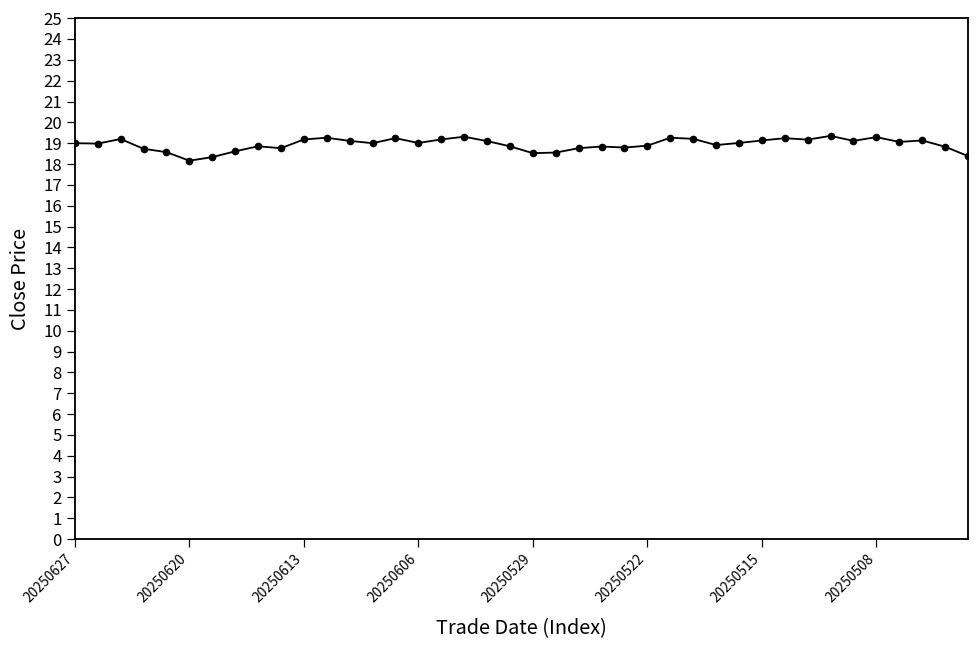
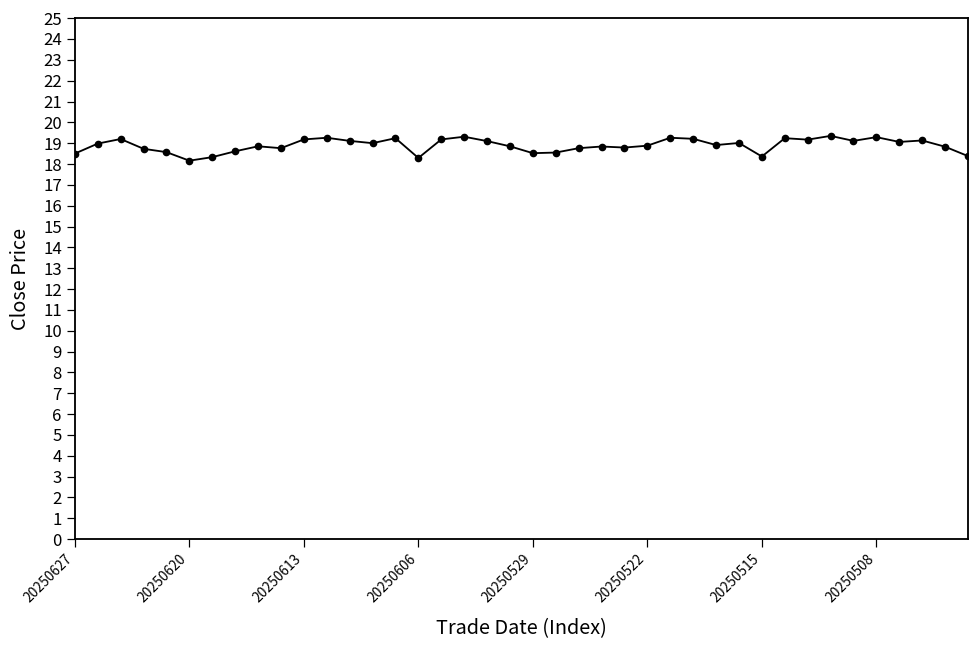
  {
-   "20250627": 19.0,
+   "20250627": 18.5,
    "20250620": 18.2,
    "20250613": 19.2,
-   "20250606": 19.0,
+   "20250606": 18.3,
    "20250529": 18.5,
    "20250522": 18.9,
-   "20250515": 19.1,
+   "20250515": 18.4,
    "20250508": 19.3
  }
